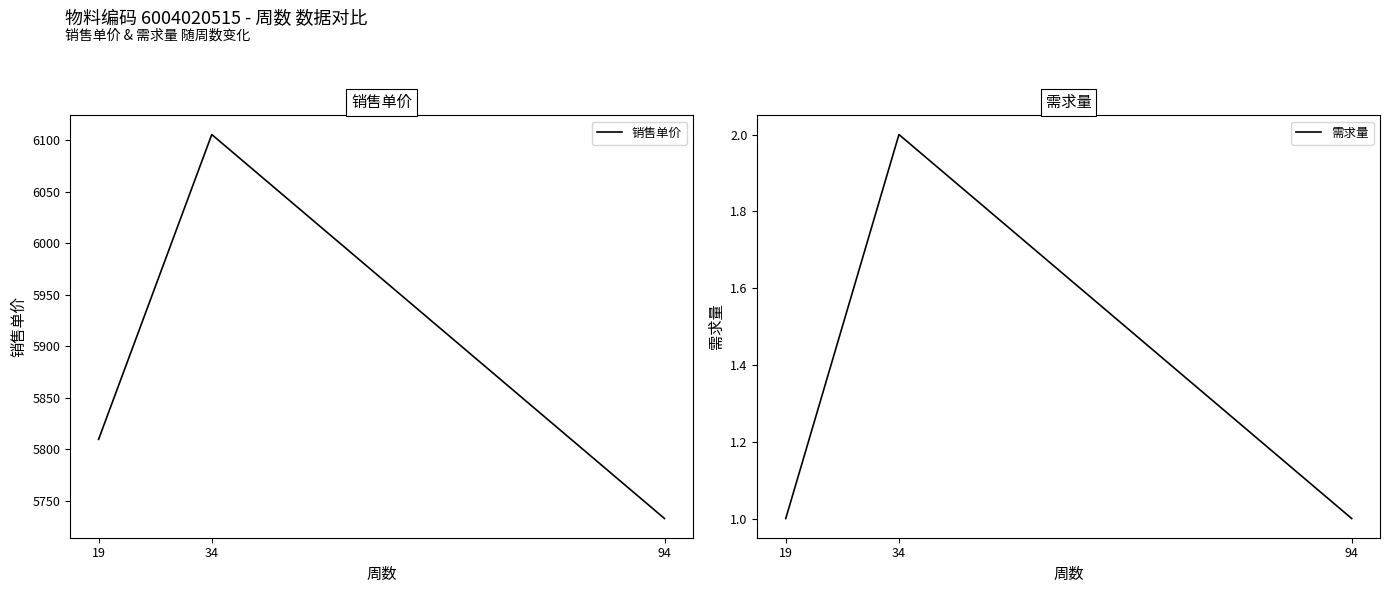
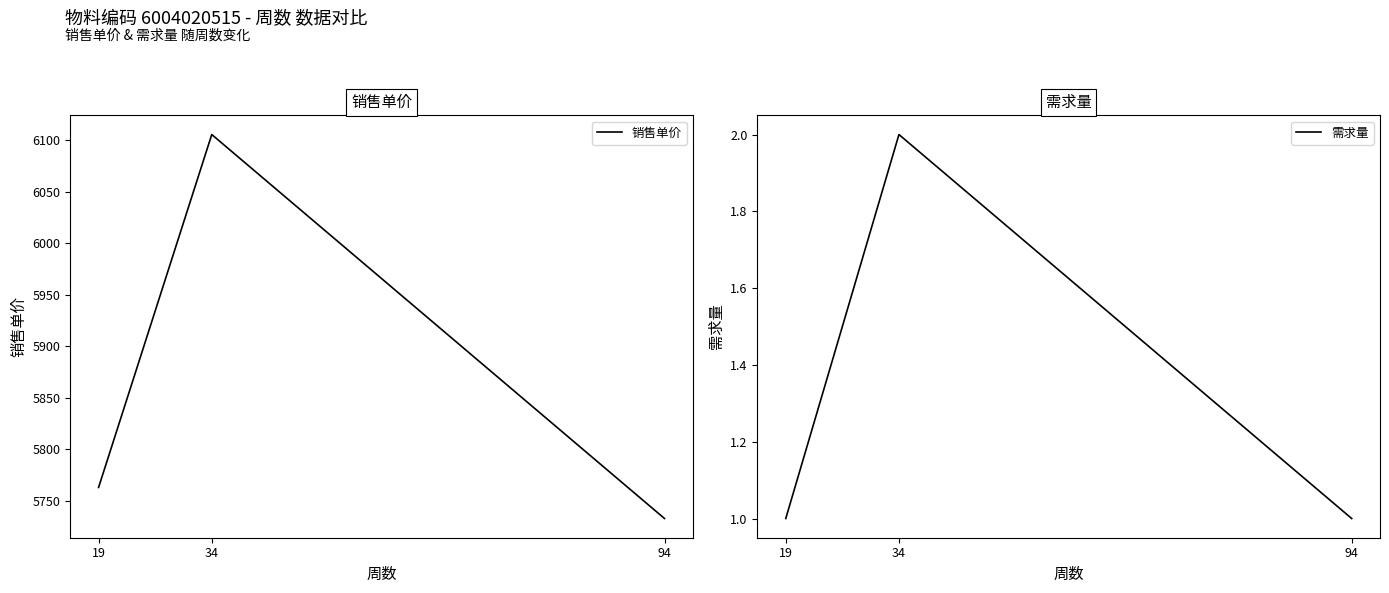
  {
    "销售单价": {
-     "19": 5809,
+     "19": 5763,
      "34": 6105,
      "94": 5733
    },
    "需求量": {
      "19": 1.00,
      "34": 2.00,
      "94": 1.00
    }
  }
